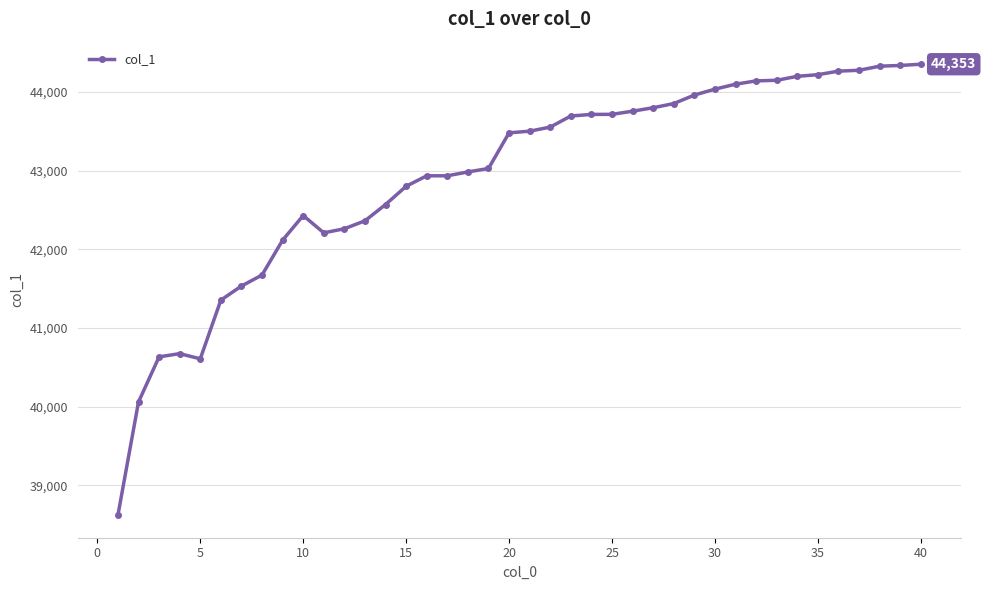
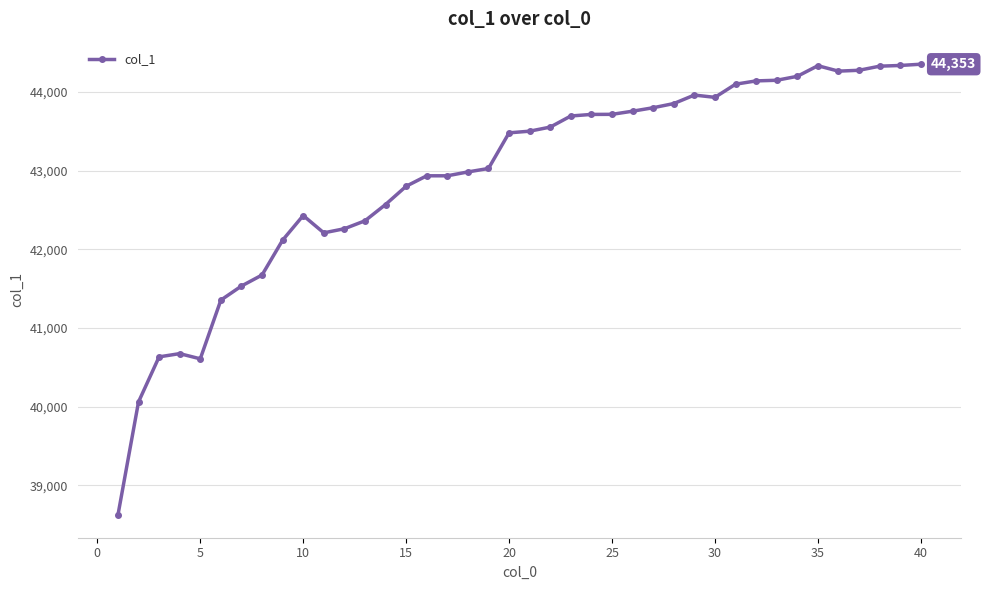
  {
    "5": "40,600",
    "10": "42,400",
    "15": "42,800",
    "20": "43,500",
    "25": "43,700",
-   "30": "44,000",
-   "35": "44,200"
+   "30": "43,900",
+   "35": "44,300"
  }
